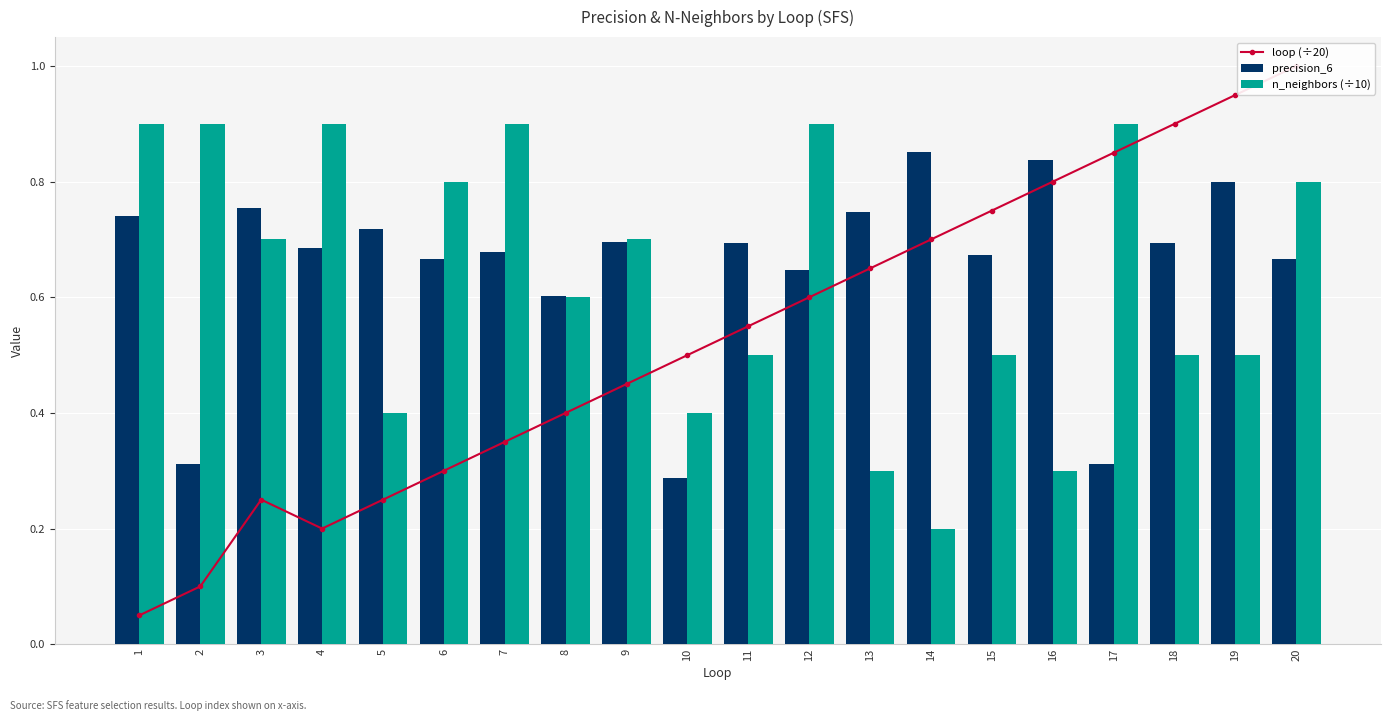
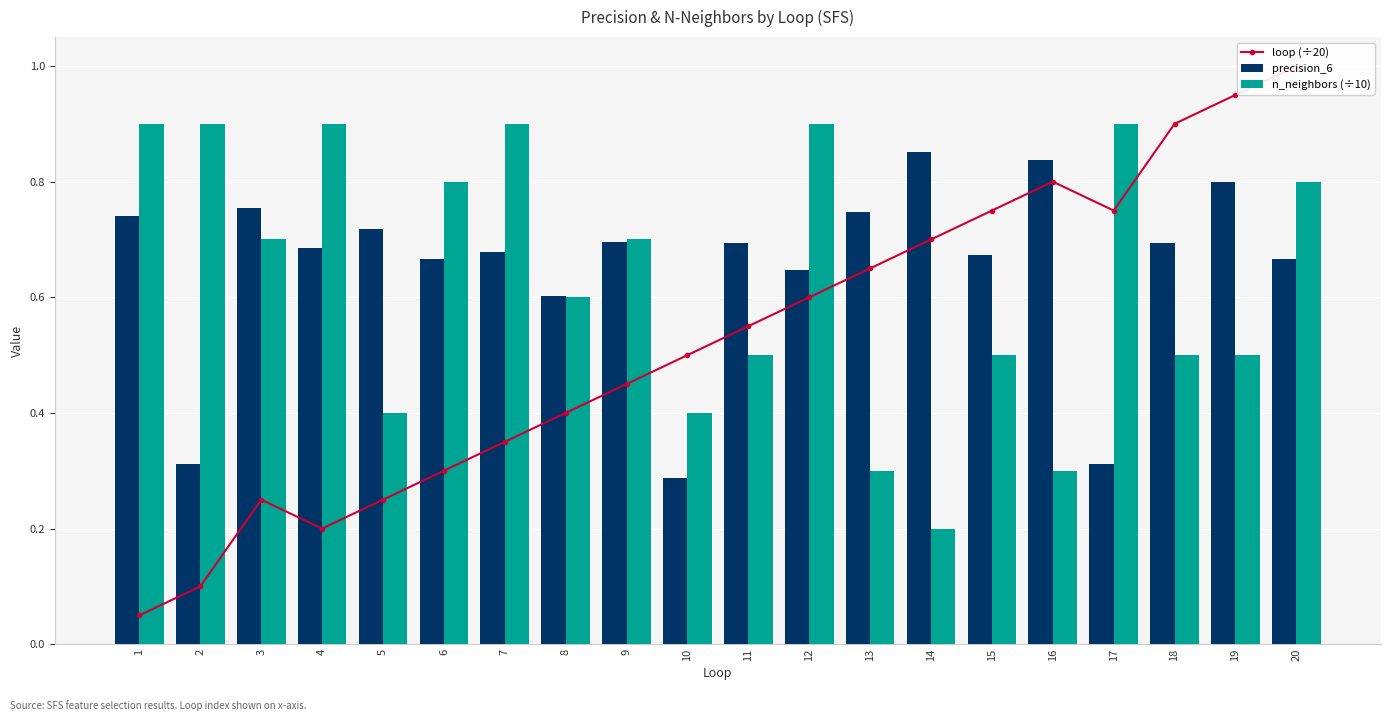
  {
    "precision_6": {
      "1": 0.74,
      "2": 0.31,
      "3": 0.75,
      "4": 0.69,
      "5": 0.72,
      "6": 0.67,
      "7": 0.68,
      "8": 0.60,
      "9": 0.70,
      "10": 0.29,
      "11": 0.69,
      "12": 0.65,
      "13": 0.75,
      "14": 0.85,
      "15": 0.67,
      "16": 0.84,
      "17": 0.31,
      "18": 0.69,
      "19": 0.80,
      "20": 0.67
    },
    "loop (÷20)": {
      "1": 0.05,
      "2": 0.10,
      "3": 0.25,
      "4": 0.20,
      "5": 0.25,
      "6": 0.30,
      "7": 0.35,
      "8": 0.40,
      "9": 0.45,
      "10": 0.50,
      "11": 0.55,
      "12": 0.60,
      "13": 0.65,
      "14": 0.70,
      "15": 0.75,
      "16": 0.80,
-     "17": 0.85,
+     "17": 0.75,
      "18": 0.90,
      "19": 0.95
    },
    "n_neighbors (÷10)": {
      "1": 0.90,
      "2": 0.90,
      "3": 0.70,
      "4": 0.90,
      "5": 0.40,
      "6": 0.80,
      "7": 0.90,
      "8": 0.60,
      "9": 0.70,
      "10": 0.40,
      "11": 0.50,
      "12": 0.90,
      "13": 0.30,
      "14": 0.20,
      "15": 0.50,
      "16": 0.30,
      "17": 0.90,
      "18": 0.50,
      "19": 0.50,
      "20": 0.80
    }
  }
